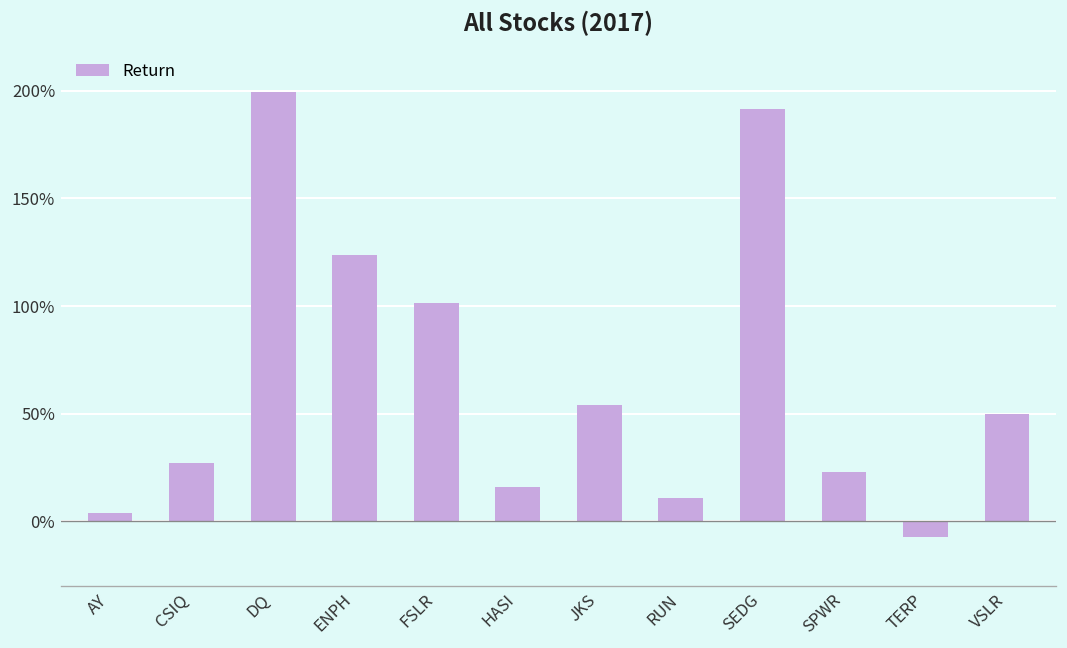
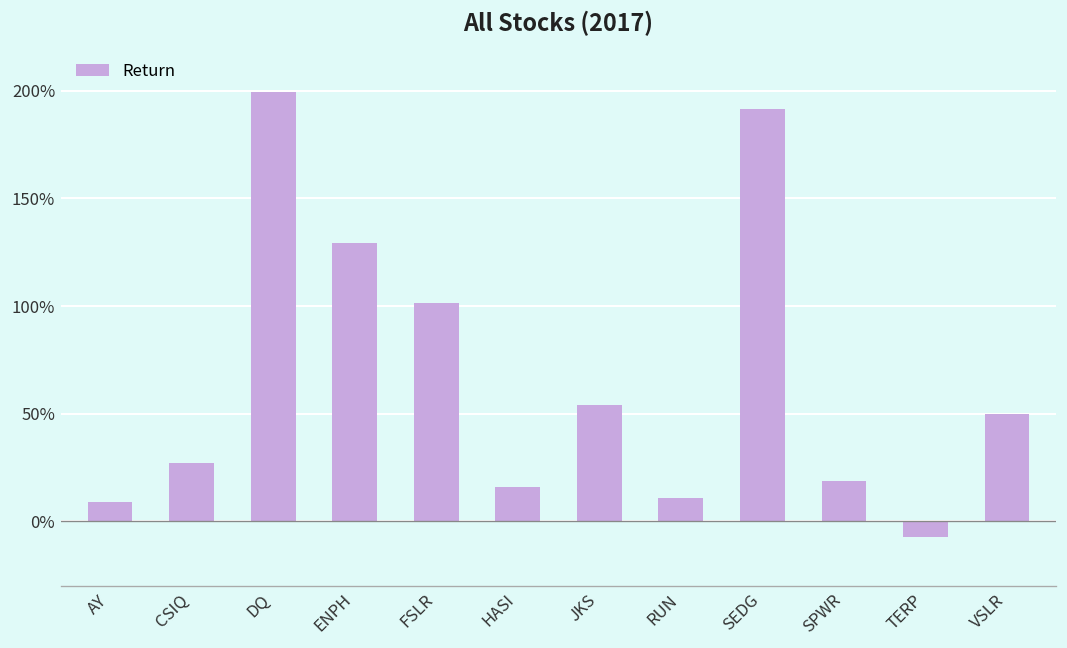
  {
-   "AY": "4%",
+   "AY": "9%",
    "CSIQ": "27%",
    "DQ": "199%",
-   "ENPH": "124%",
+   "ENPH": "130%",
    "FSLR": "101%",
    "HASI": "16%",
    "JKS": "54%",
    "RUN": "11%",
    "SEDG": "191%",
-   "SPWR": "23%",
+   "SPWR": "19%",
    "TERP": "-7%",
    "VSLR": "50%"
  }
